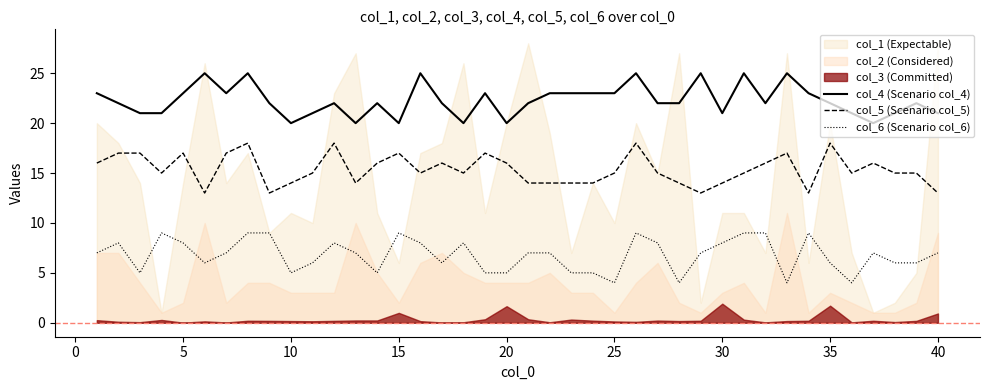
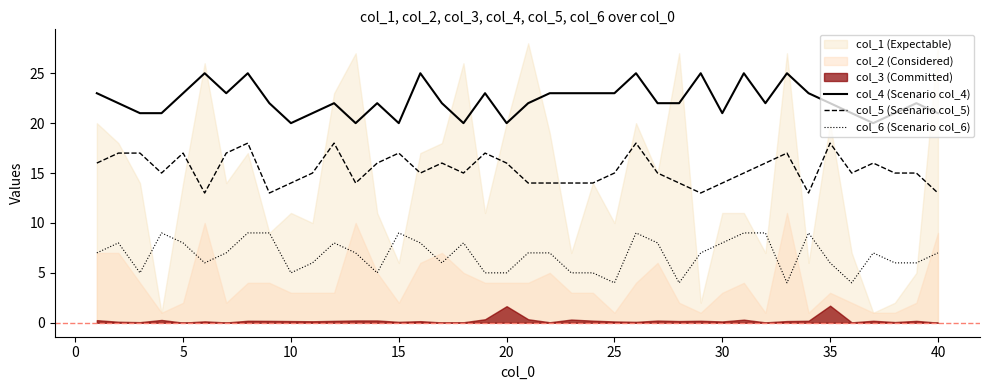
  {
    "col_3 (Committed)": {
-     "15": 1,
+     "15": 0,
      "20": 2,
-     "30": 2,
+     "30": 0,
      "35": 2,
-     "40": 1
+     "40": 0
    }
  }
